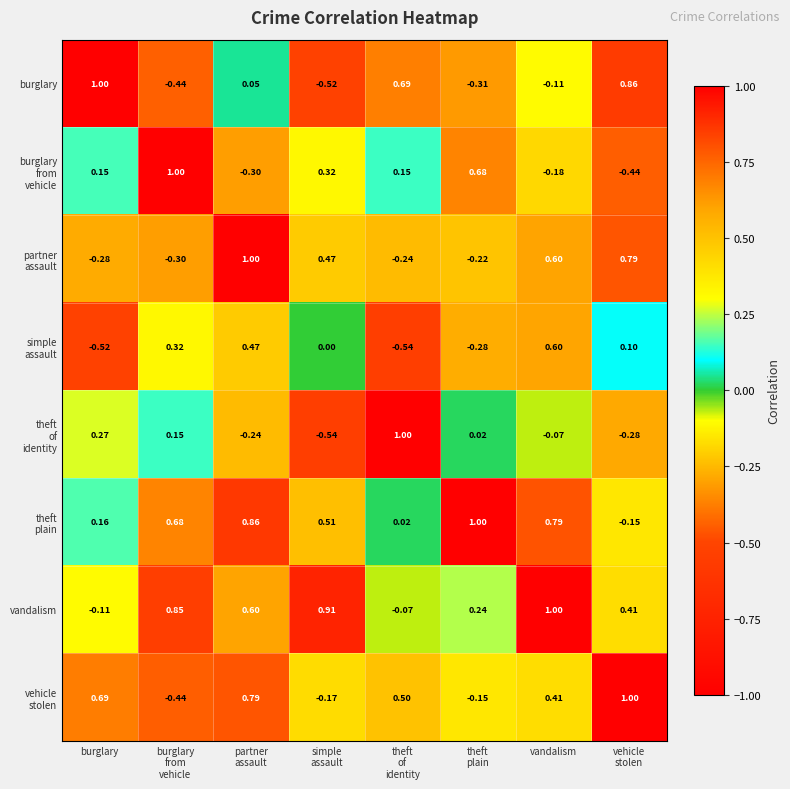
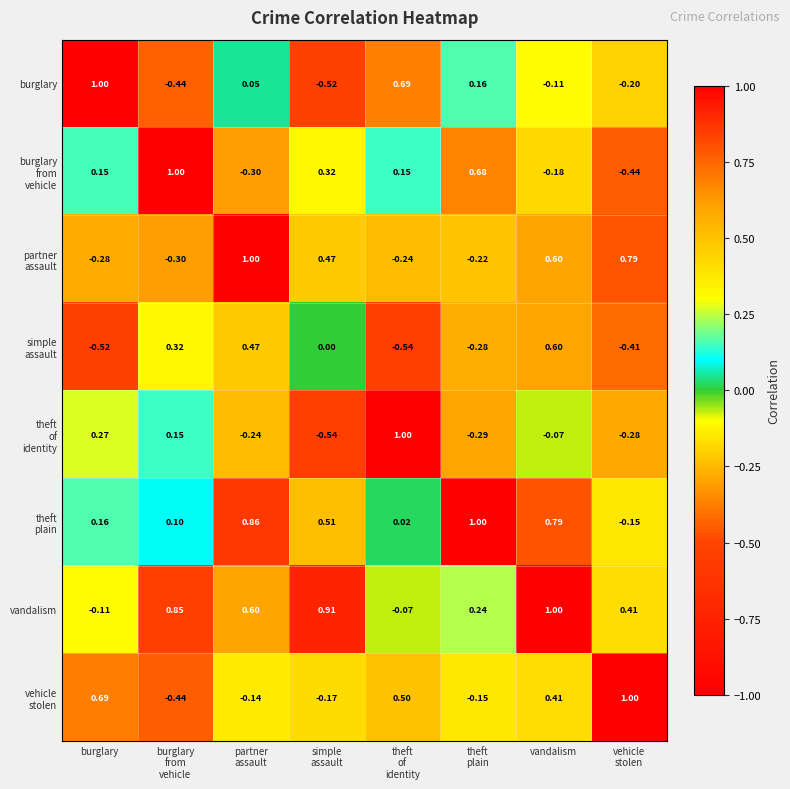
  {
    "burglary": {
      "burglary": 1.00,
      "burglary from vehicle": -0.44,
      "partner assault": 0.05,
      "simple assault": -0.52,
      "theft of identity": 0.69,
-     "theft plain": -0.31,
+     "theft plain": 0.16,
      "vandalism": -0.11,
-     "vehicle stolen": 0.86
+     "vehicle stolen": -0.20
    },
    "burglary from vehicle": {
      "burglary": 0.15,
      "burglary from vehicle": 1.00,
      "partner assault": -0.30,
      "simple assault": 0.32,
      "theft of identity": 0.15,
      "theft plain": 0.68,
      "vandalism": -0.18,
      "vehicle stolen": -0.44
    },
    "partner assault": {
      "burglary": -0.28,
      "burglary from vehicle": -0.30,
      "partner assault": 1.00,
      "simple assault": 0.47,
      "theft of identity": -0.24,
      "theft plain": -0.22,
      "vandalism": 0.60,
      "vehicle stolen": 0.79
    },
    "simple assault": {
      "burglary": -0.52,
      "burglary from vehicle": 0.32,
      "partner assault": 0.47,
      "simple assault": 0.00,
      "theft of identity": -0.54,
      "theft plain": -0.28,
      "vandalism": 0.60,
-     "vehicle stolen": 0.10
+     "vehicle stolen": -0.41
    },
    "theft of identity": {
      "burglary": 0.27,
      "burglary from vehicle": 0.15,
      "partner assault": -0.24,
      "simple assault": -0.54,
      "theft of identity": 1.00,
-     "theft plain": 0.02,
+     "theft plain": -0.29,
      "vandalism": -0.07,
      "vehicle stolen": -0.28
    },
    "theft plain": {
      "burglary": 0.16,
-     "burglary from vehicle": 0.68,
+     "burglary from vehicle": 0.10,
      "partner assault": 0.86,
      "simple assault": 0.51,
      "theft of identity": 0.02,
      "theft plain": 1.00,
      "vandalism": 0.79,
      "vehicle stolen": -0.15
    },
    "vandalism": {
      "burglary": -0.11,
      "burglary from vehicle": 0.85,
      "partner assault": 0.60,
      "simple assault": 0.91,
      "theft of identity": -0.07,
      "theft plain": 0.24,
      "vandalism": 1.00,
      "vehicle stolen": 0.41
    },
    "vehicle stolen": {
      "burglary": 0.69,
      "burglary from vehicle": -0.44,
-     "partner assault": 0.79,
+     "partner assault": -0.14,
      "simple assault": -0.17,
      "theft of identity": 0.50,
      "theft plain": -0.15,
      "vandalism": 0.41,
      "vehicle stolen": 1.00
    }
  }
